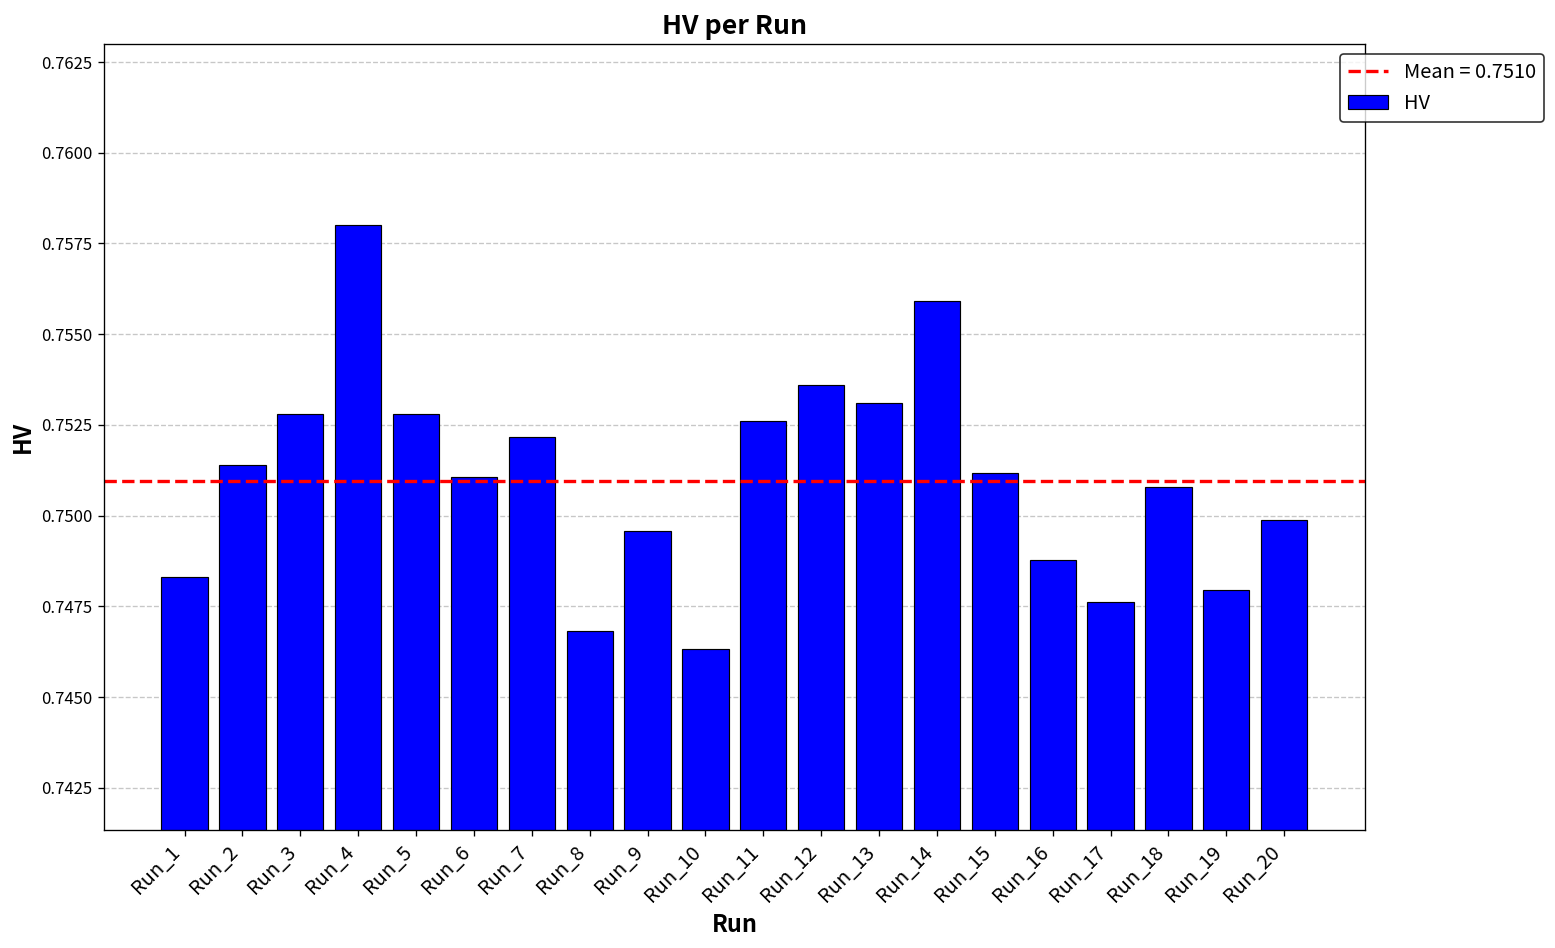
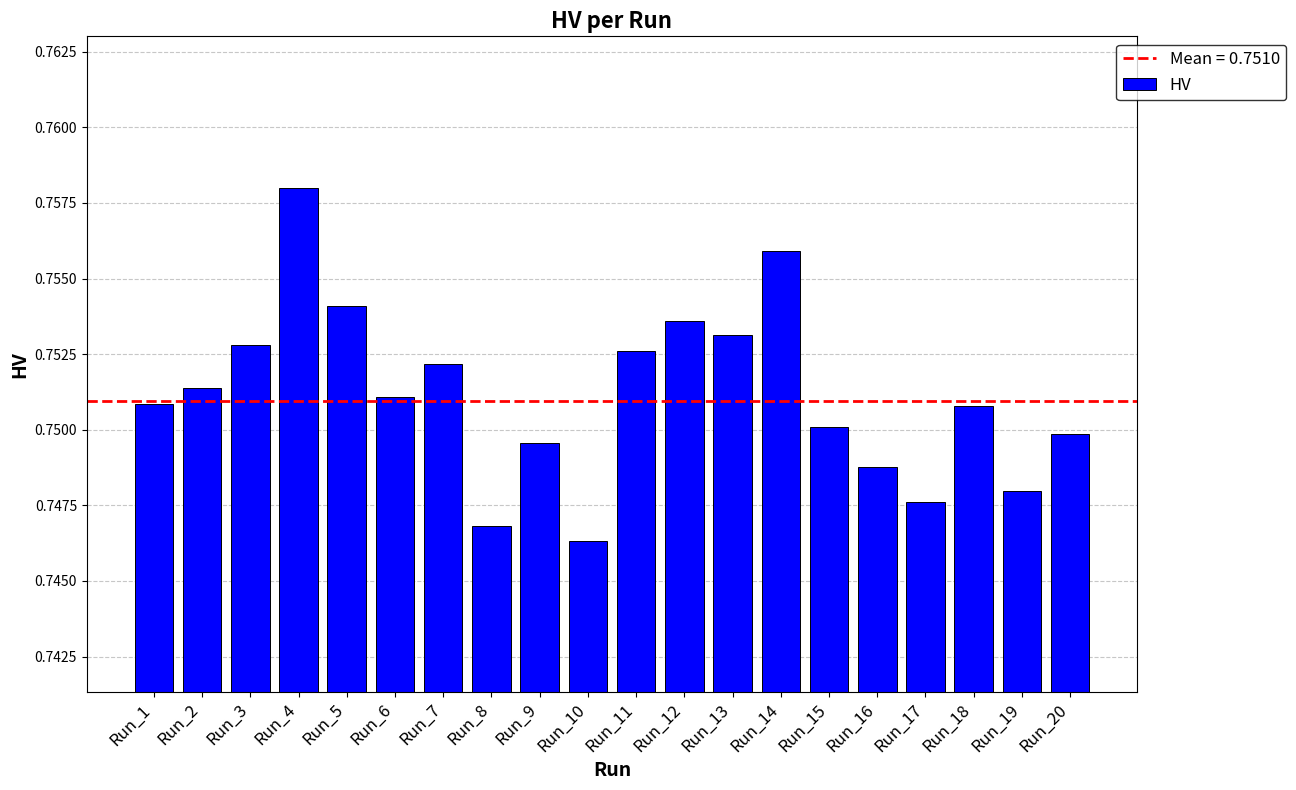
  {
-   "Run_1": 0.7483,
+   "Run_1": 0.7509,
    "Run_2": 0.7514,
    "Run_3": 0.7528,
    "Run_4": 0.7580,
-   "Run_5": 0.7528,
+   "Run_5": 0.7541,
    "Run_6": 0.7511,
    "Run_7": 0.7522,
    "Run_8": 0.7468,
    "Run_9": 0.7496,
    "Run_10": 0.7463,
    "Run_11": 0.7526,
    "Run_12": 0.7536,
    "Run_13": 0.7531,
    "Run_14": 0.7559,
-   "Run_15": 0.7512,
+   "Run_15": 0.7501,
    "Run_16": 0.7488,
    "Run_17": 0.7476,
    "Run_18": 0.7508,
    "Run_19": 0.7480,
    "Run_20": 0.7499
  }
